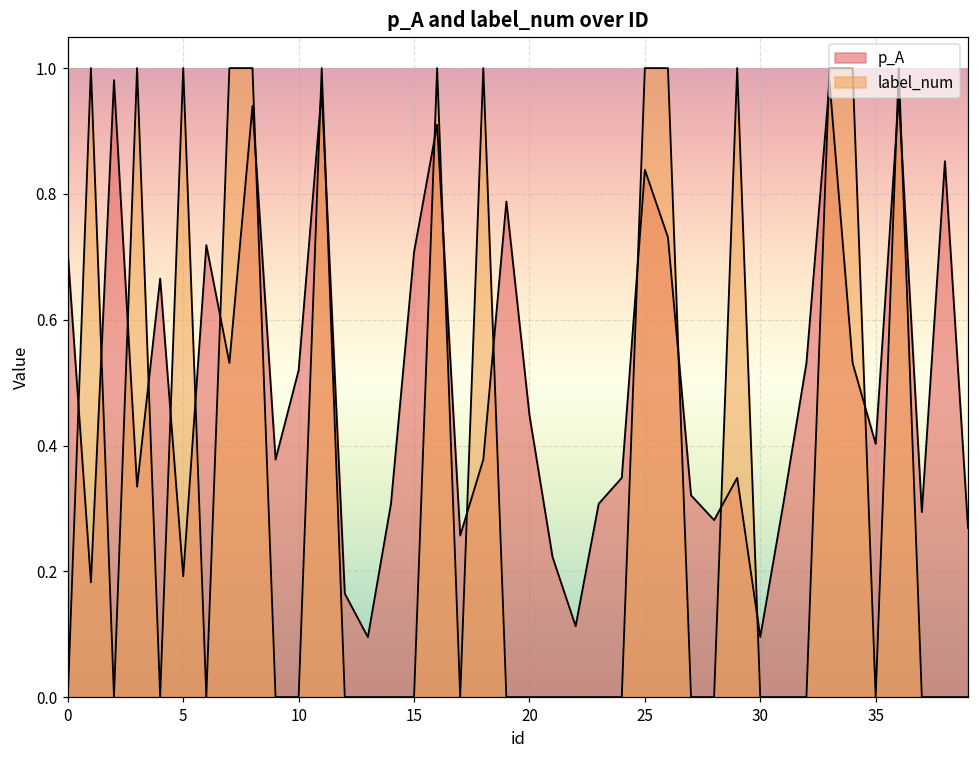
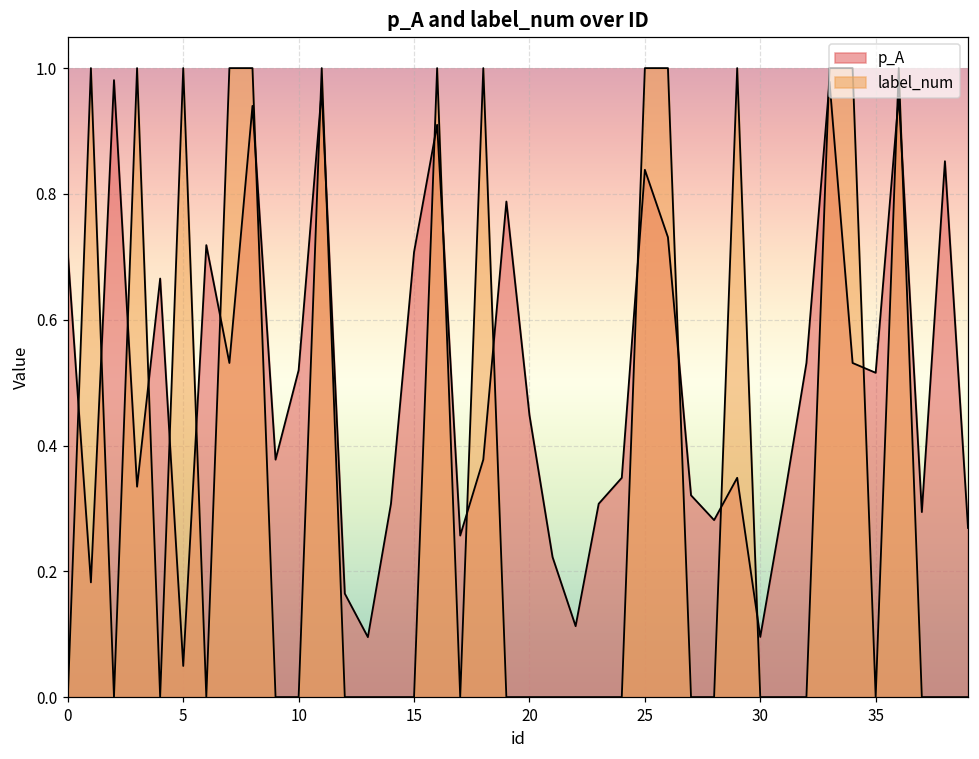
  {
    "p_A": {
      "0": 0.71,
-     "5": 0.19,
+     "5": 0.05,
      "10": 0.52,
      "15": 0.71,
      "20": 0.45,
      "25": 0.84,
      "30": 0.10,
-     "35": 0.40
+     "35": 0.52
    },
    "label_num": {
      "0": 0.00,
      "5": 1.00,
      "10": 0.00,
      "15": 0.00,
      "20": 0.00,
      "25": 1.00,
      "30": 0.00,
      "35": 0.00
    }
  }
